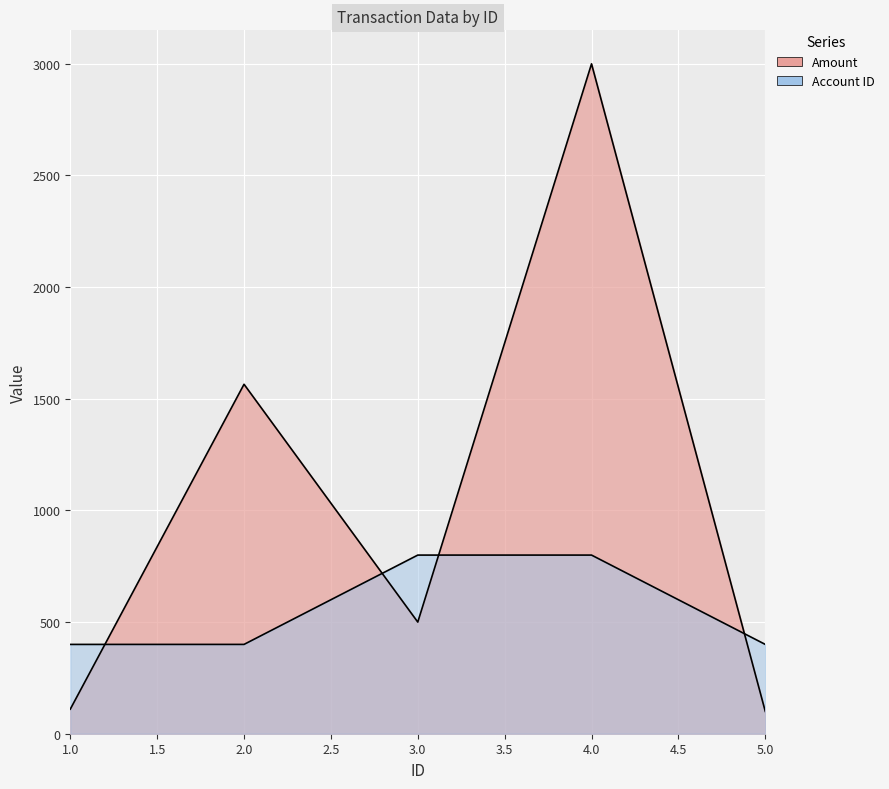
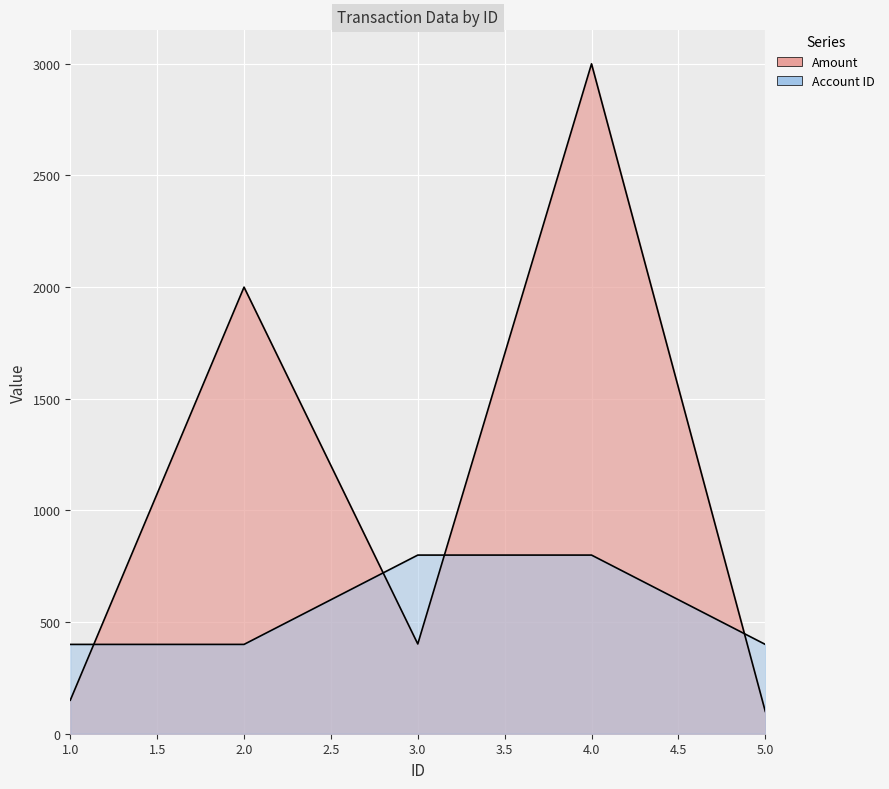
  {
    "Amount": {
-     "1.0": 110,
-     "2.0": 1570,
-     "3.0": 500,
+     "1.0": 150,
+     "2.0": 2000,
+     "3.0": 400,
      "4.0": 3000,
      "5.0": 100
    },
    "Account ID": {
      "1.0": 400,
      "2.0": 400,
      "3.0": 800,
      "4.0": 800,
      "5.0": 400
    }
  }
